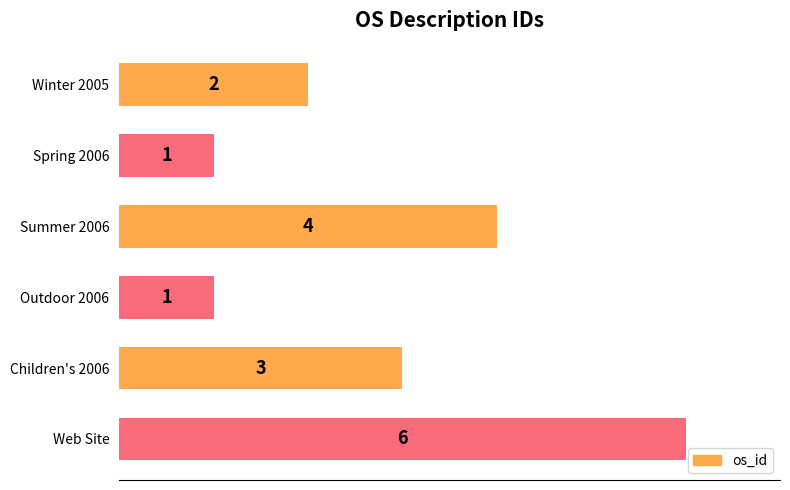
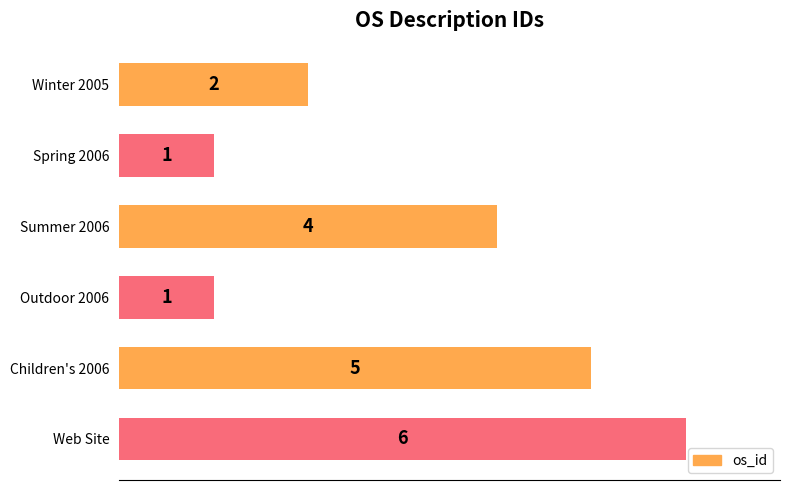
  {
    "Winter 2005": 2,
    "Spring 2006": 1,
    "Summer 2006": 4,
    "Outdoor 2006": 1,
-   "Children's 2006": 3,
+   "Children's 2006": 5,
    "Web Site": 6
  }
